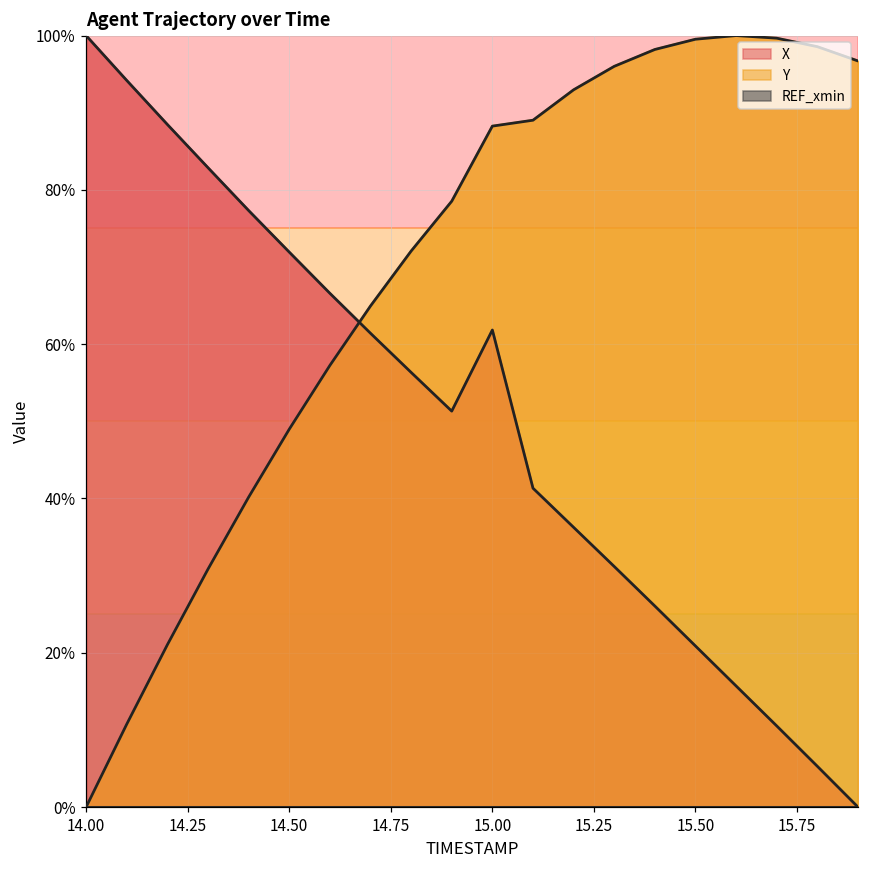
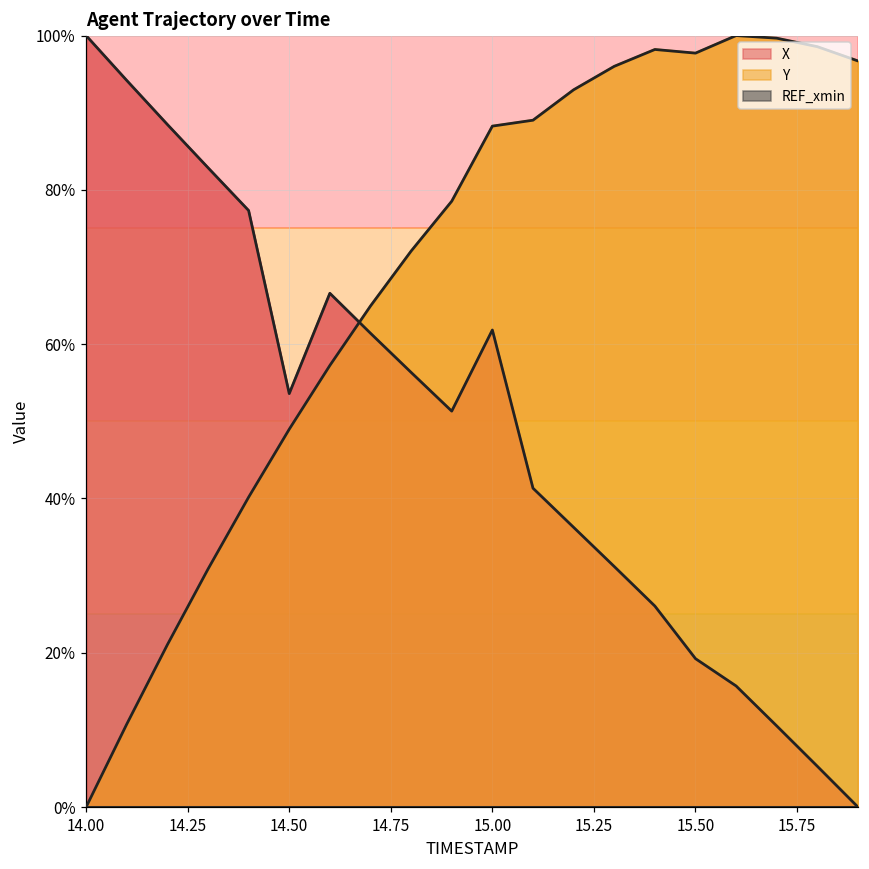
  {
    "X": {
      "14.00": "100%",
-     "14.50": "72%",
+     "14.50": "54%",
      "15.00": "62%",
-     "15.50": "21%"
+     "15.50": "19%"
    },
    "Y": {
      "14.50": "49%",
      "15.00": "88%",
-     "15.50": "100%"
+     "15.50": "98%"
    },
    "REF_xmin": {
      "14.50": "0%",
      "15.00": "0%",
      "15.50": "0%"
    }
  }
